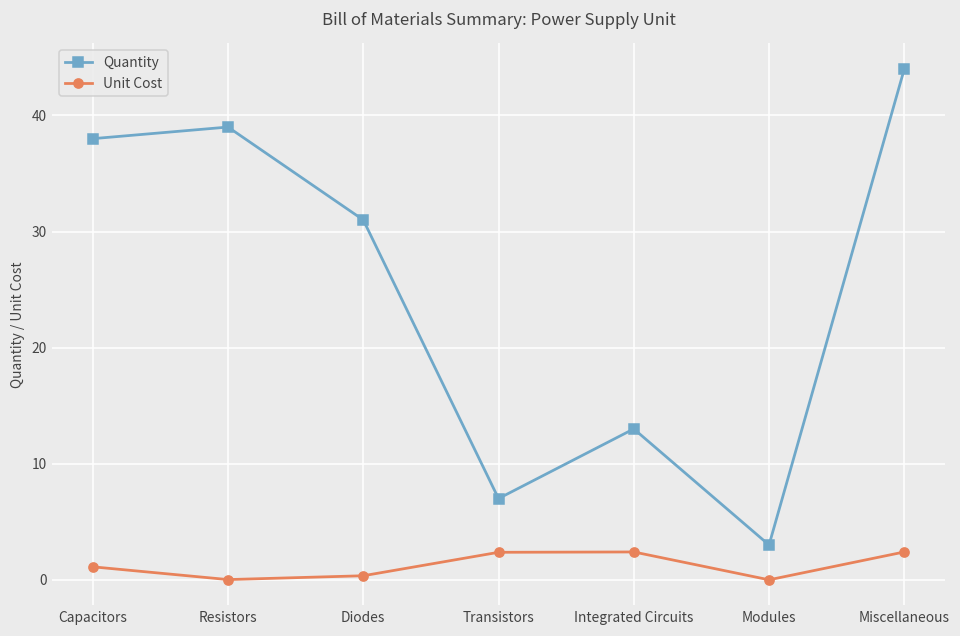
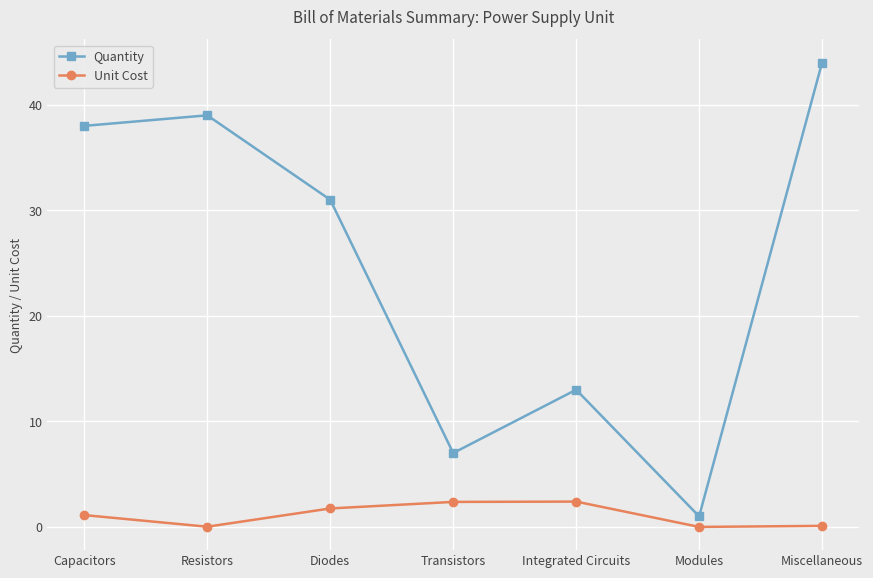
  {
    "Quantity": {
      "Capacitors": 38,
      "Resistors": 39,
      "Diodes": 31,
      "Transistors": 7,
      "Integrated Circuits": 13,
-     "Modules": 3,
+     "Modules": 1,
      "Miscellaneous": 44
    },
    "Unit Cost": {
      "Capacitors": 1.1,
      "Resistors": 0.0,
-     "Diodes": 0.4,
+     "Diodes": 1.8,
      "Transistors": 2.4,
      "Integrated Circuits": 2.4,
      "Modules": 0.0,
-     "Miscellaneous": 2.4
+     "Miscellaneous": 0.1
    }
  }
